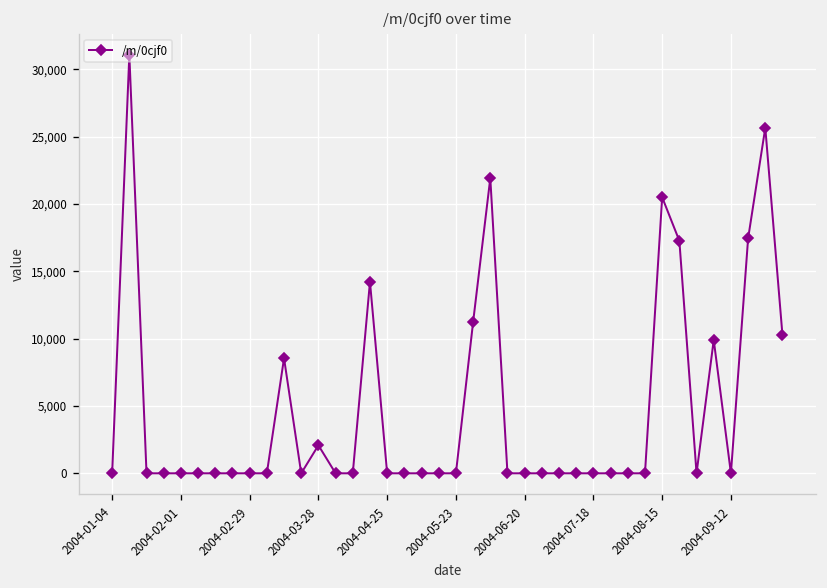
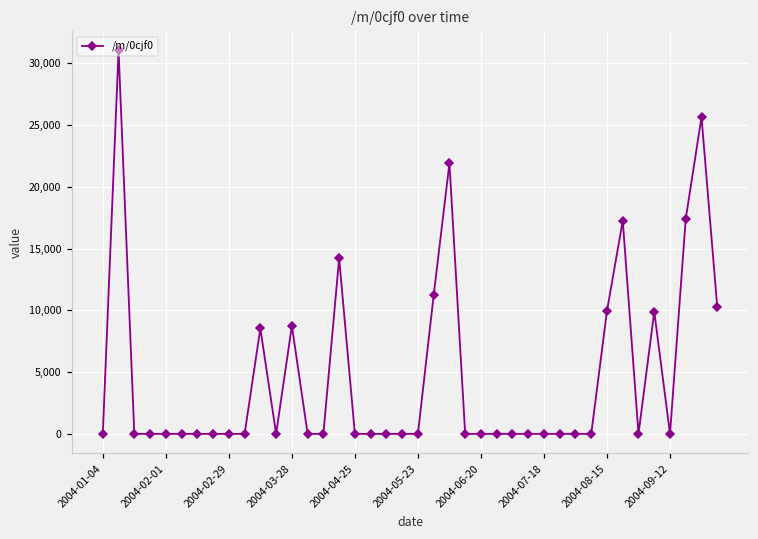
  {
    "2004-01-04": "0",
    "2004-02-01": "0",
    "2004-02-29": "0",
-   "2004-03-28": "2,100",
+   "2004-03-28": "8,800",
    "2004-04-25": "0",
    "2004-05-23": "0",
    "2004-06-20": "0",
    "2004-07-18": "0",
-   "2004-08-15": "20,500",
+   "2004-08-15": "10,000",
    "2004-09-12": "0"
  }
